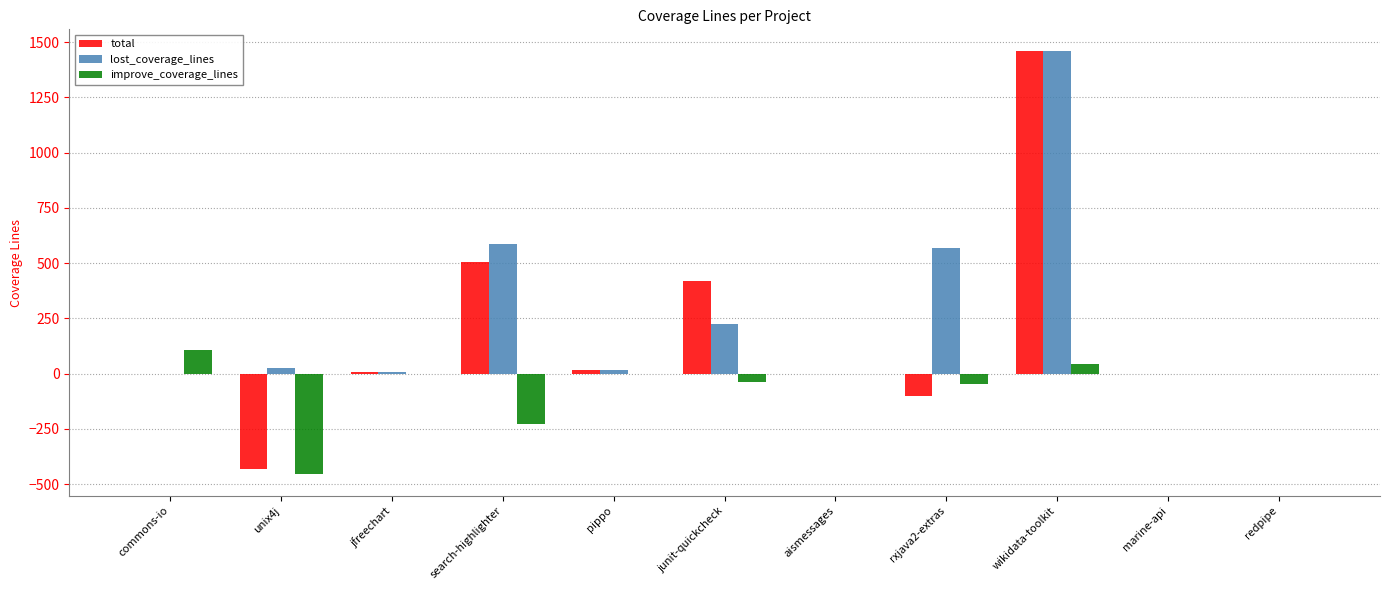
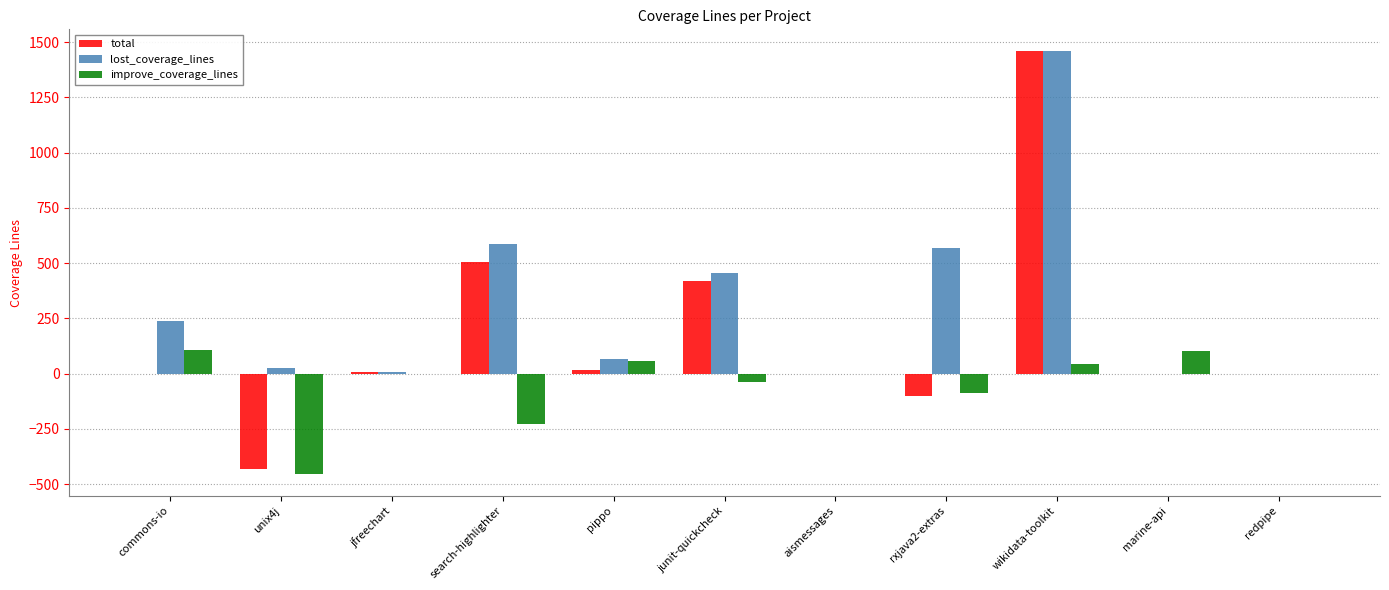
  {
    "total": {
      "unix4j": -430,
      "search-highlighter": 500,
      "pippo": 20,
      "junit-quickcheck": 420,
      "aismessages": 0,
      "rxjava2-extras": -100,
      "wikidata-toolkit": 1460,
      "marine-api": 0,
      "redpipe": 0
    },
    "lost_coverage_lines": {
-     "commons-io": 0,
+     "commons-io": 240,
      "unix4j": 30,
      "search-highlighter": 590,
-     "pippo": 20,
-     "junit-quickcheck": 220,
+     "pippo": 70,
+     "junit-quickcheck": 450,
      "aismessages": 0,
      "rxjava2-extras": 570,
      "wikidata-toolkit": 1460,
      "marine-api": 0,
      "redpipe": 0
    },
    "improve_coverage_lines": {
      "commons-io": 110,
      "unix4j": -460,
      "search-highlighter": -230,
-     "pippo": 0,
+     "pippo": 60,
      "junit-quickcheck": -40,
      "aismessages": 0,
-     "rxjava2-extras": -50,
+     "rxjava2-extras": -90,
      "wikidata-toolkit": 40,
-     "marine-api": 0,
+     "marine-api": 100,
      "redpipe": 0
    }
  }
